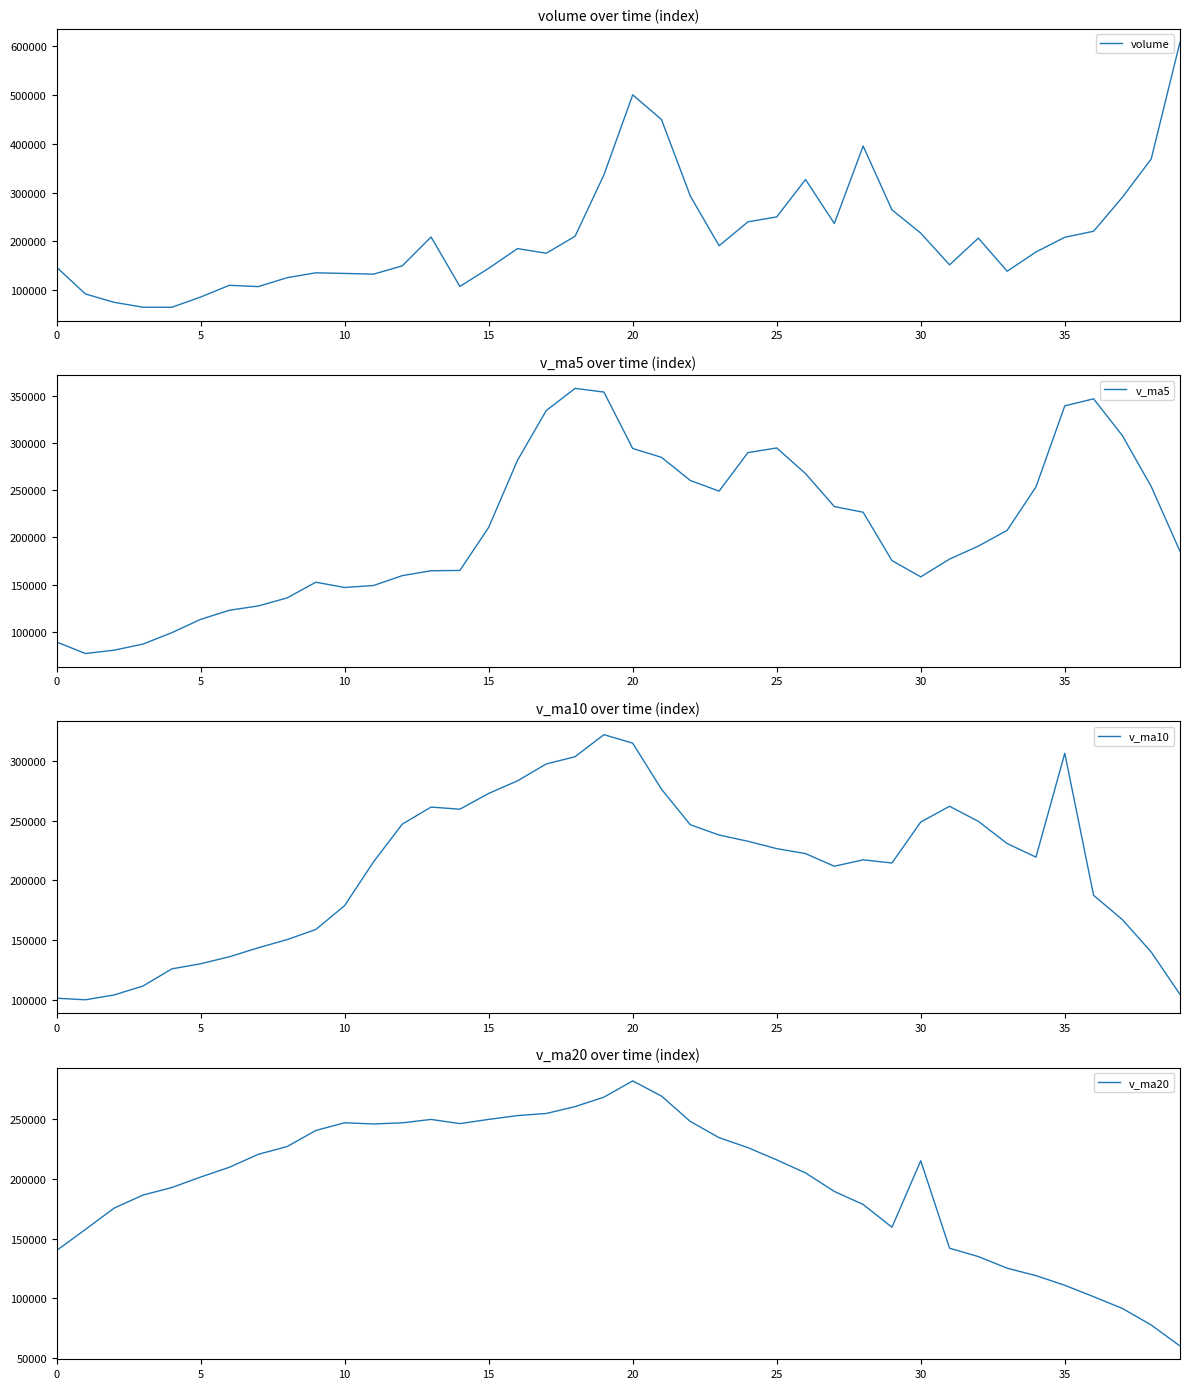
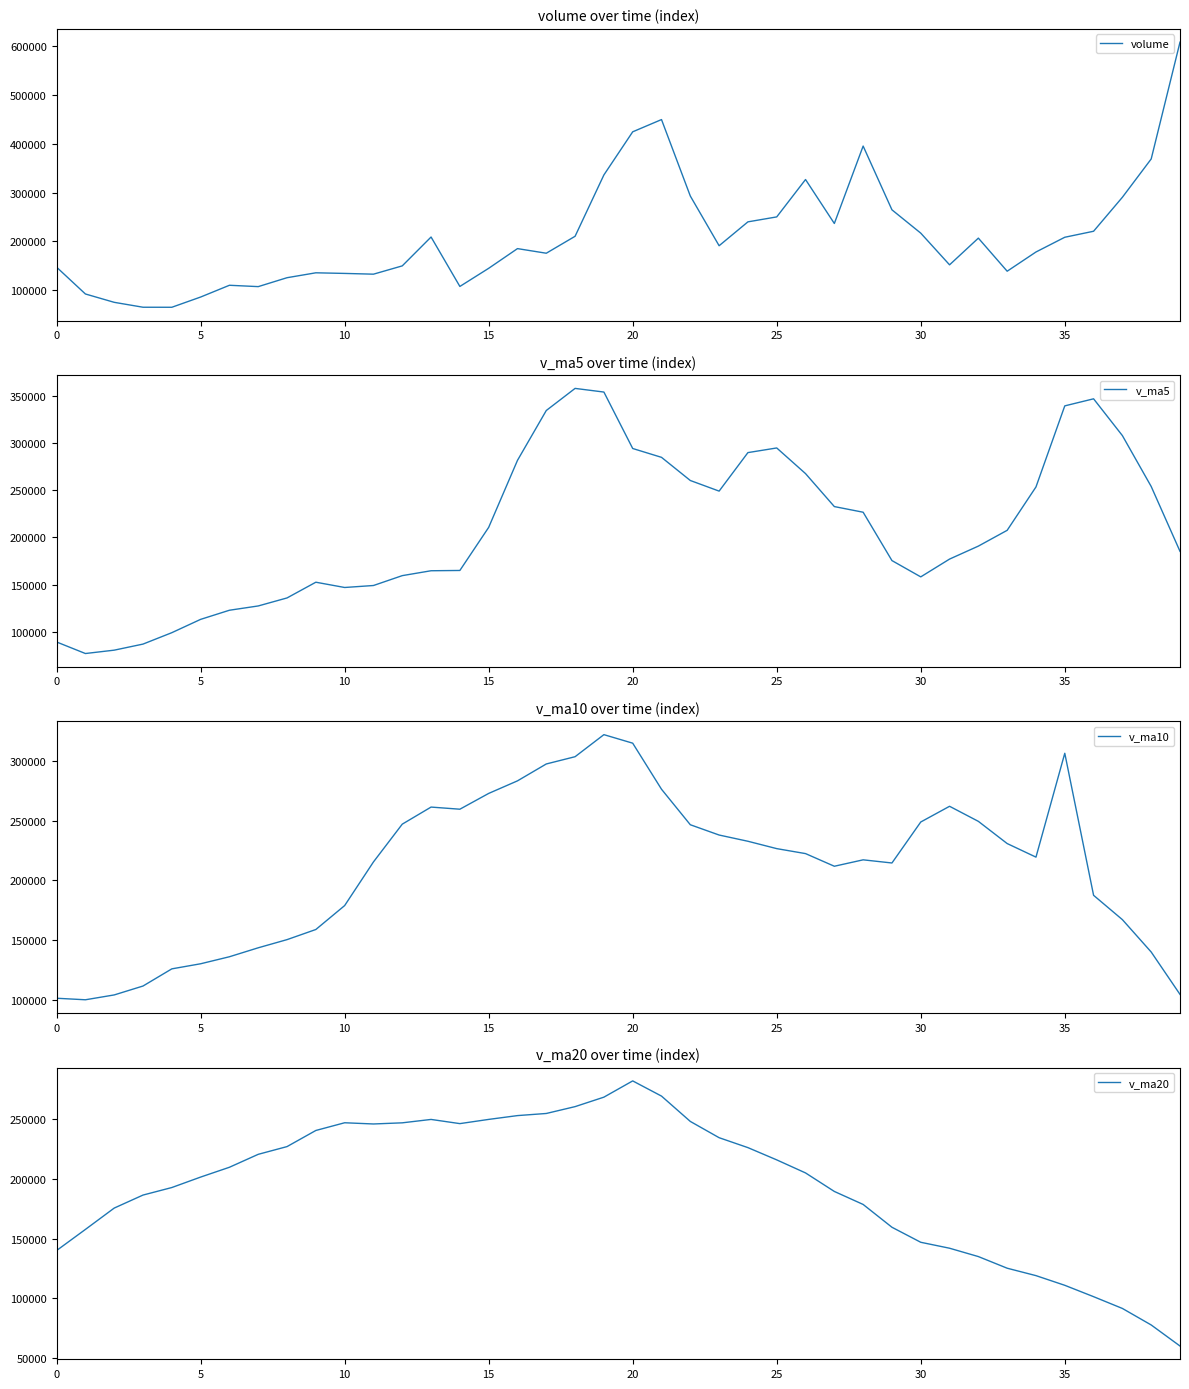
  {
    "volume over time (index)": {
      "0": 150000,
      "5": 90000,
      "10": 130000,
      "15": 150000,
-     "20": 500000,
+     "20": 420000,
      "25": 250000,
      "30": 220000,
      "35": 210000
    },
    "v_ma5 over time (index)": {
      "0": 90000,
      "5": 110000,
      "10": 150000,
      "15": 210000,
      "20": 290000,
      "25": 290000,
      "30": 160000,
      "35": 340000
    },
    "v_ma10 over time (index)": {
      "0": 101000,
      "5": 130000,
      "10": 179000,
      "15": 273000,
      "20": 315000,
      "25": 227000,
      "30": 249000,
      "35": 306000
    },
    "v_ma20 over time (index)": {
      "0": 140000,
      "5": 201000,
      "10": 247000,
      "15": 250000,
      "20": 282000,
      "25": 216000,
-     "30": 215000,
+     "30": 147000,
      "35": 111000
    }
  }
